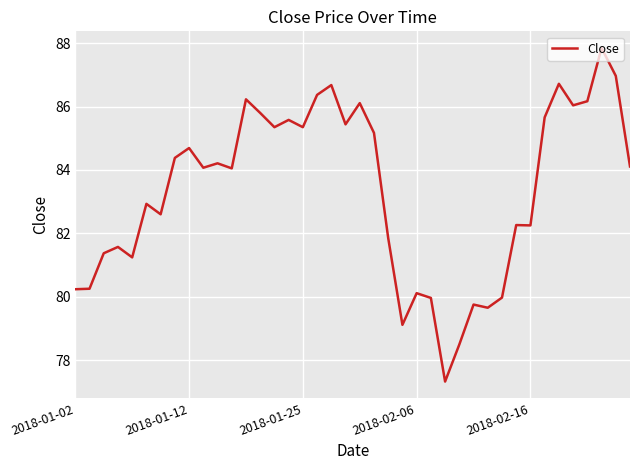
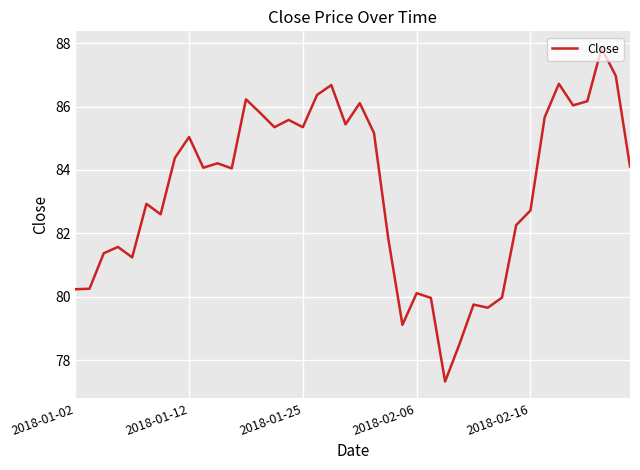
  {
    "2018-01-02": 80.2,
-   "2018-01-12": 84.7,
+   "2018-01-12": 85.0,
    "2018-01-25": 85.3,
    "2018-02-06": 80.1,
-   "2018-02-16": 82.2
+   "2018-02-16": 82.7
  }
